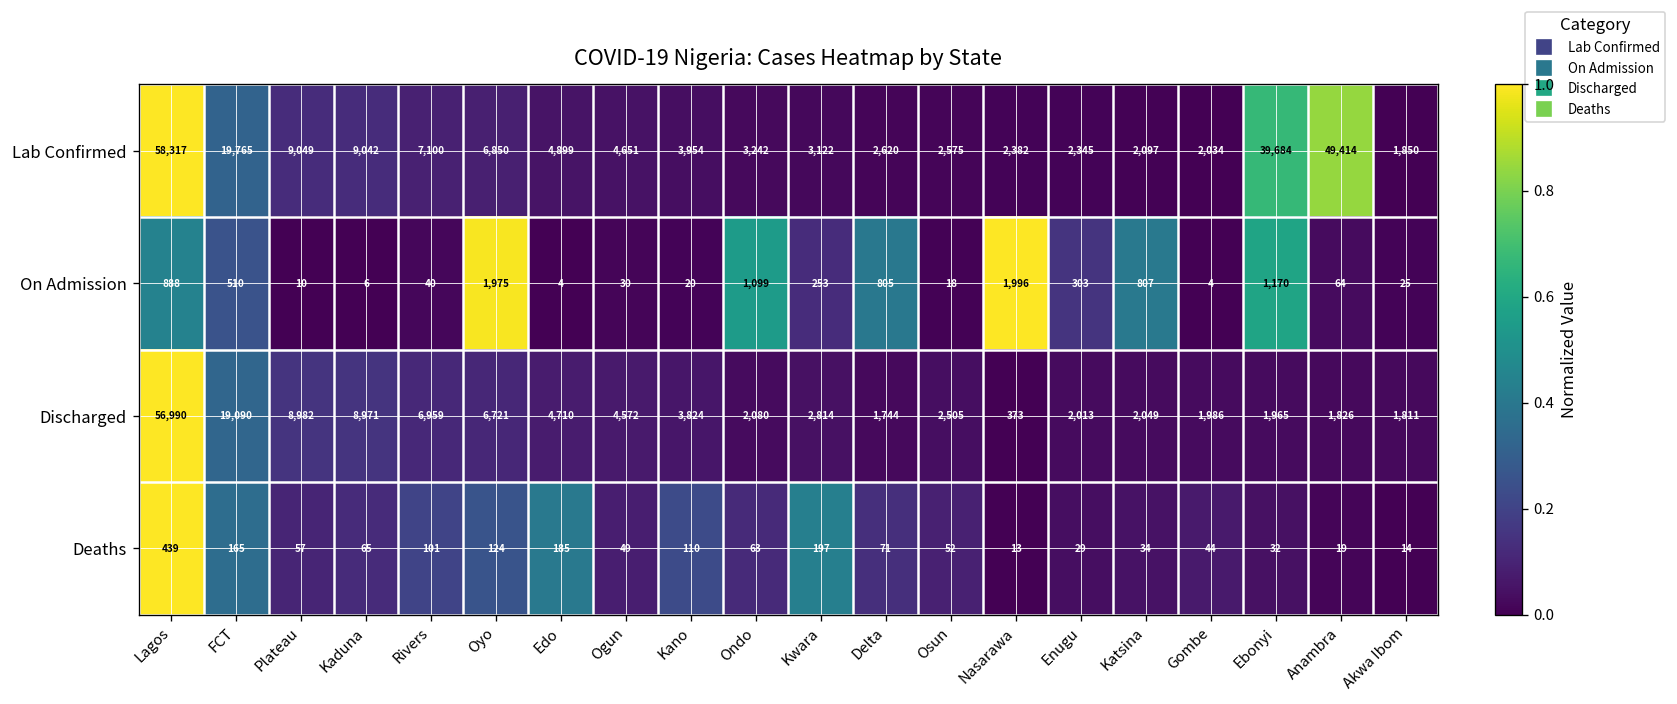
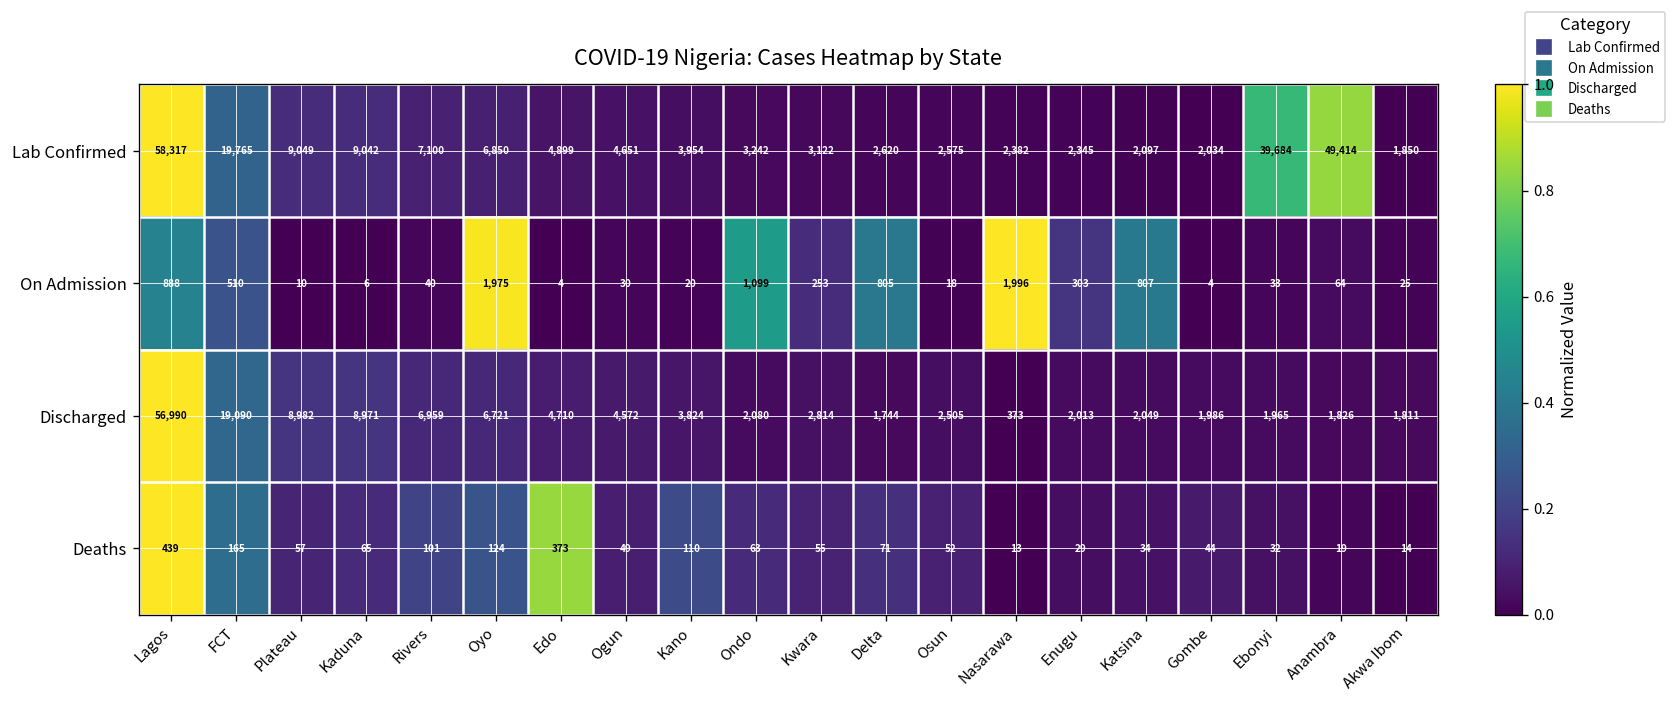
  {
    "Lab Confirmed": {
      "Lagos": "58,317",
      "FCT": "19,765",
      "Plateau": "9,049",
      "Kaduna": "9,042",
      "Rivers": "7,100",
      "Oyo": "6,850",
      "Edo": "4,899",
      "Ogun": "4,651",
      "Kano": "3,954",
      "Ondo": "3,242",
      "Kwara": "3,122",
      "Delta": "2,620",
      "Osun": "2,575",
      "Nasarawa": "2,382",
      "Enugu": "2,345",
      "Katsina": "2,097",
      "Gombe": "2,034",
      "Ebonyi": "39,684",
      "Anambra": "49,414",
      "Akwa Ibom": "1,850"
    },
    "On Admission": {
      "Lagos": "888",
      "FCT": "510",
      "Plateau": "10",
      "Kaduna": "6",
      "Rivers": "40",
      "Oyo": "1,975",
      "Edo": "4",
      "Ogun": "30",
      "Kano": "20",
      "Ondo": "1,099",
      "Kwara": "253",
      "Delta": "805",
      "Osun": "18",
      "Nasarawa": "1,996",
      "Enugu": "303",
      "Katsina": "807",
      "Gombe": "4",
-     "Ebonyi": "1,170",
+     "Ebonyi": "33",
      "Anambra": "64",
      "Akwa Ibom": "25"
    },
    "Discharged": {
      "Lagos": "56,990",
      "FCT": "19,090",
      "Plateau": "8,982",
      "Kaduna": "8,971",
      "Rivers": "6,959",
      "Oyo": "6,721",
      "Edo": "4,710",
      "Ogun": "4,572",
      "Kano": "3,824",
      "Ondo": "2,080",
      "Kwara": "2,814",
      "Delta": "1,744",
      "Osun": "2,505",
      "Nasarawa": "373",
      "Enugu": "2,013",
      "Katsina": "2,049",
      "Gombe": "1,986",
      "Ebonyi": "1,965",
      "Anambra": "1,826",
      "Akwa Ibom": "1,811"
    },
    "Deaths": {
      "Lagos": "439",
      "FCT": "165",
      "Plateau": "57",
      "Kaduna": "65",
      "Rivers": "101",
      "Oyo": "124",
-     "Edo": "185",
+     "Edo": "373",
      "Ogun": "49",
      "Kano": "110",
      "Ondo": "63",
-     "Kwara": "197",
+     "Kwara": "55",
      "Delta": "71",
      "Osun": "52",
      "Nasarawa": "13",
      "Enugu": "29",
      "Katsina": "34",
      "Gombe": "44",
      "Ebonyi": "32",
      "Anambra": "19",
      "Akwa Ibom": "14"
    }
  }
